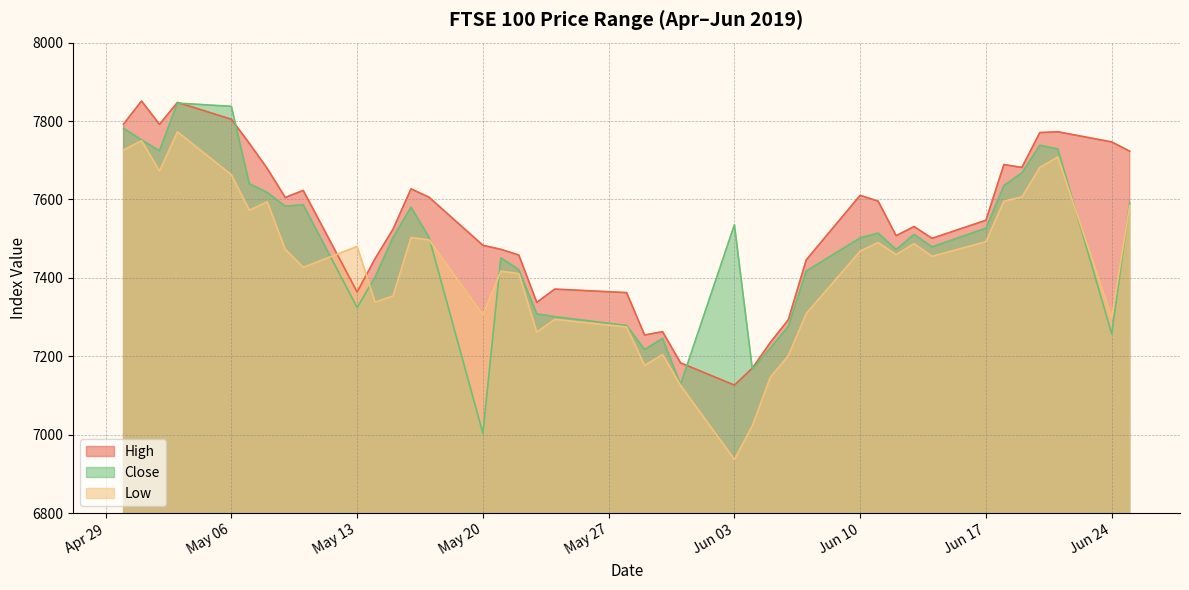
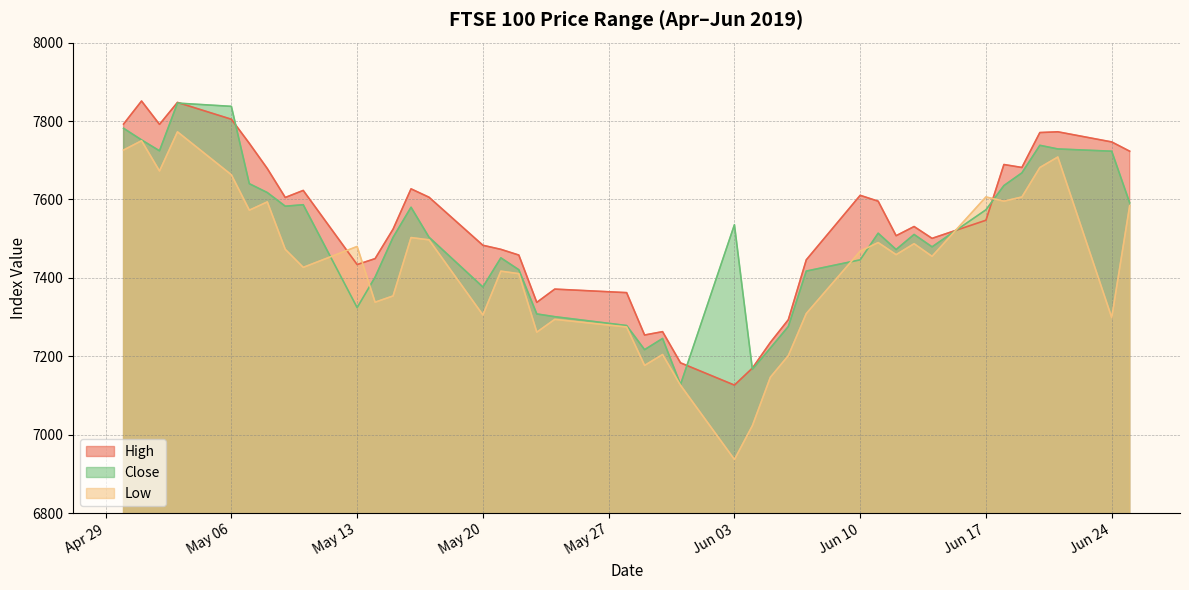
  {
    "High": {
      "May 06": 7800,
-     "May 13": 7360,
+     "May 13": 7430,
      "May 20": 7480,
      "Jun 03": 7130,
      "Jun 10": 7610,
      "Jun 17": 7550,
      "Jun 24": 7750
    },
    "Close": {
      "May 06": 7840,
      "May 13": 7320,
-     "May 20": 7000,
+     "May 20": 7380,
      "Jun 03": 7540,
-     "Jun 10": 7500,
-     "Jun 17": 7530,
-     "Jun 24": 7260
+     "Jun 10": 7450,
+     "Jun 17": 7570,
+     "Jun 24": 7720
    },
    "Low": {
      "May 06": 7660,
      "May 13": 7480,
      "May 20": 7310,
      "Jun 03": 6940,
      "Jun 10": 7470,
-     "Jun 17": 7490,
+     "Jun 17": 7610,
      "Jun 24": 7300
    }
  }
